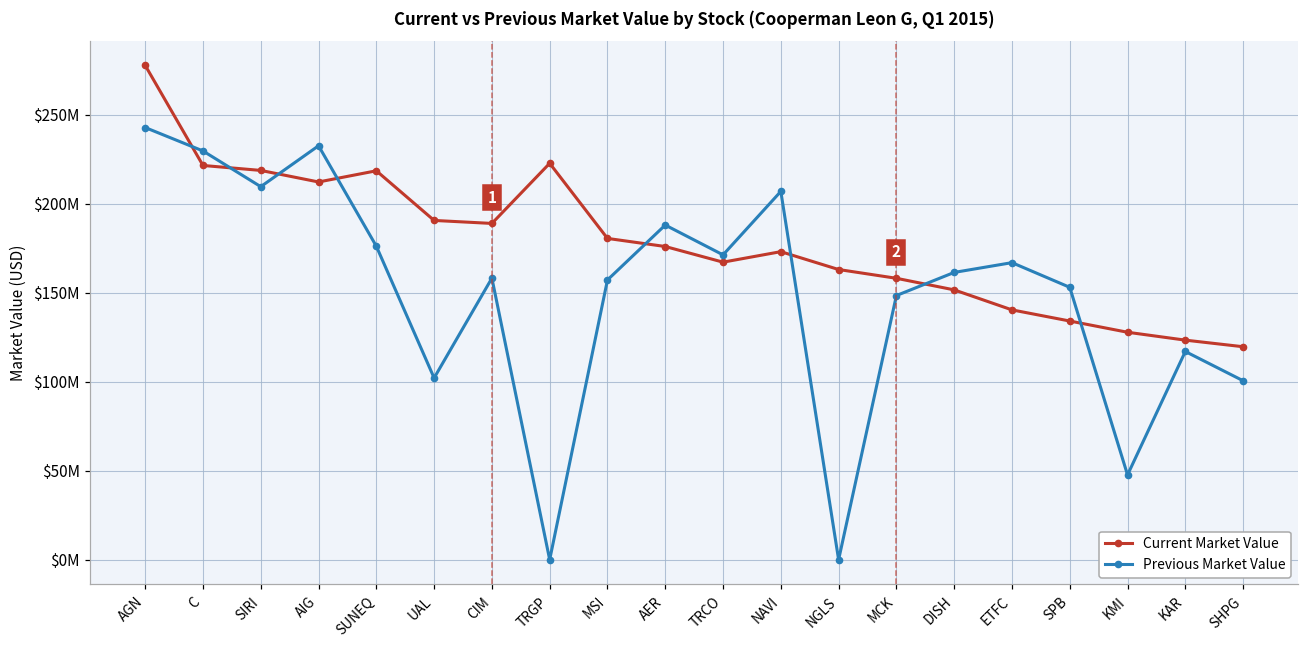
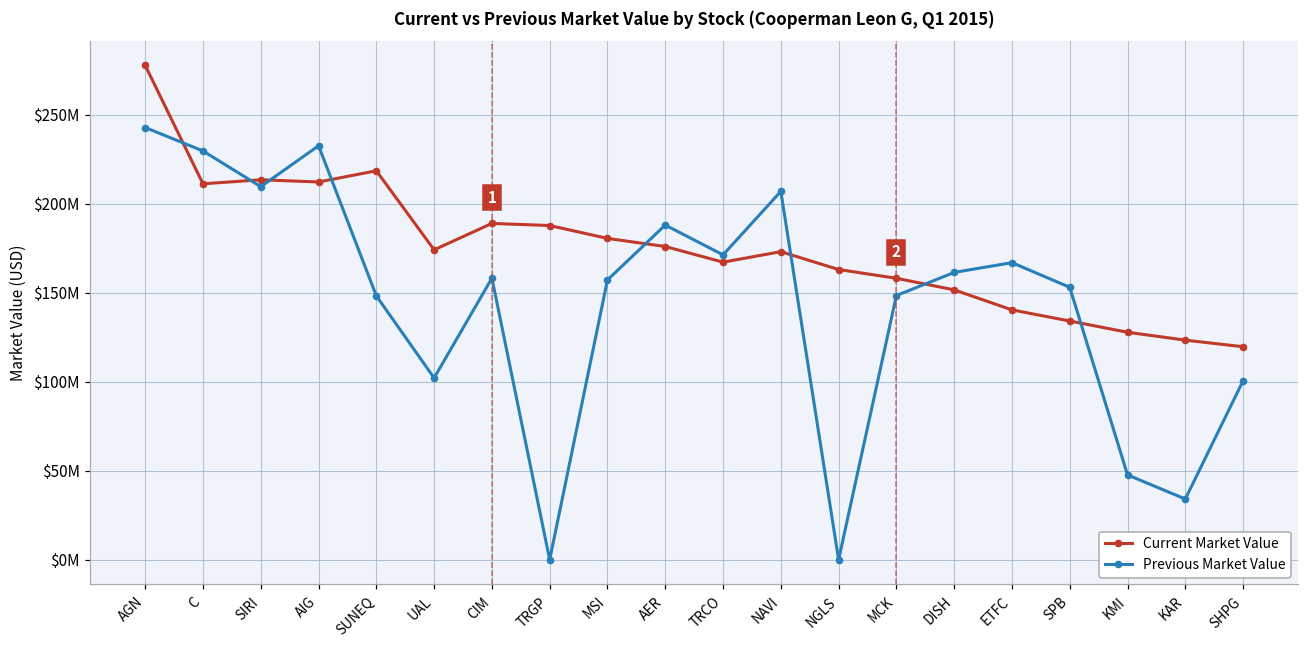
  {
    "Current Market Value": {
      "AGN": "$278000000",
-     "C": "$222000000",
-     "SIRI": "$219000000",
+     "C": "$211000000",
+     "SIRI": "$214000000",
      "AIG": "$212000000",
      "SUNEQ": "$219000000",
-     "UAL": "$191000000",
-     "TRGP": "$223000000",
+     "UAL": "$174000000",
+     "TRGP": "$188000000",
      "MSI": "$181000000",
      "AER": "$176000000",
      "TRCO": "$167000000",
      "NAVI": "$173000000",
      "NGLS": "$163000000",
      "DISH": "$152000000",
      "ETFC": "$140000000",
      "SPB": "$134000000",
      "KMI": "$128000000",
      "KAR": "$123000000",
      "SHPG": "$120000000"
    },
    "Previous Market Value": {
      "AGN": "$243000000",
      "C": "$230000000",
      "SIRI": "$210000000",
      "AIG": "$233000000",
-     "SUNEQ": "$176000000",
+     "SUNEQ": "$148000000",
      "UAL": "$102000000",
      "CIM": "$158000000",
      "TRGP": "$0",
      "MSI": "$157000000",
      "AER": "$188000000",
      "TRCO": "$171000000",
      "NAVI": "$207000000",
      "NGLS": "$0",
      "MCK": "$148000000",
      "DISH": "$161000000",
      "ETFC": "$167000000",
      "SPB": "$153000000",
      "KMI": "$48000000",
-     "KAR": "$117000000",
+     "KAR": "$34000000",
      "SHPG": "$101000000"
    }
  }
